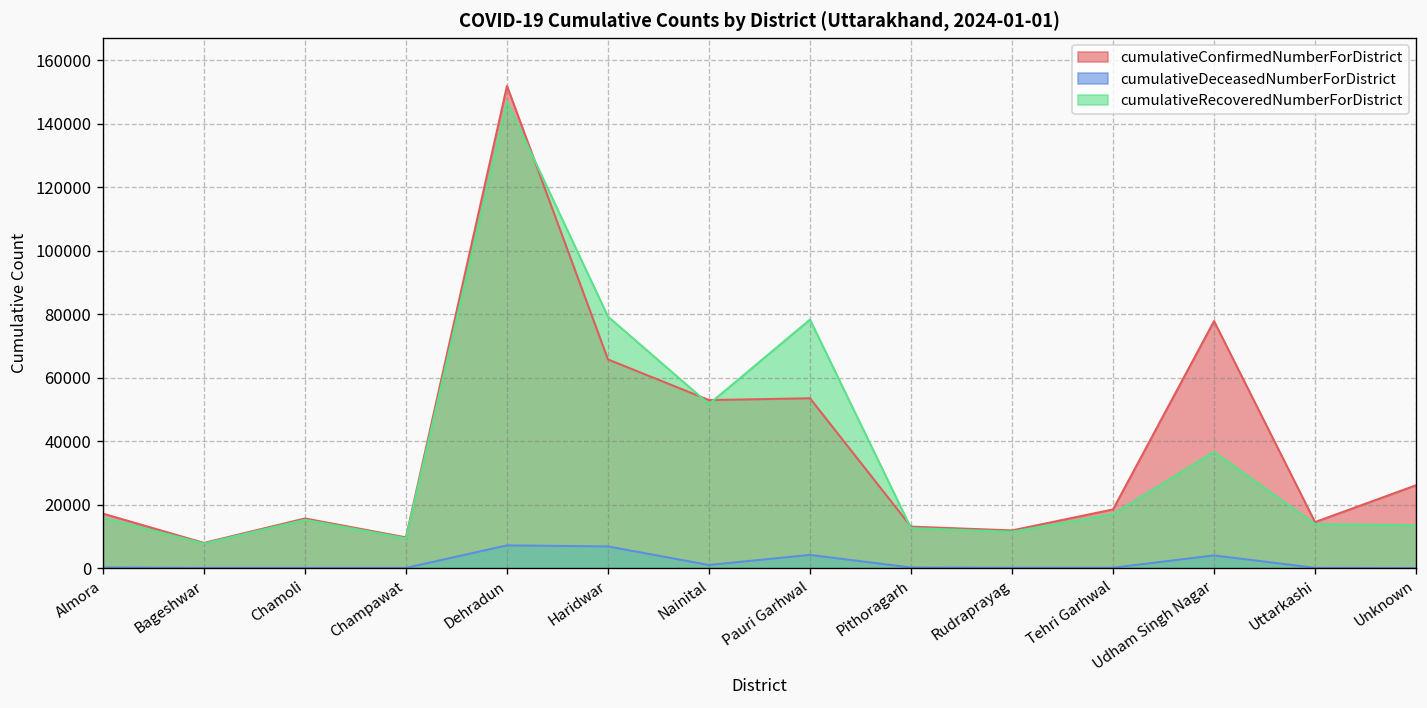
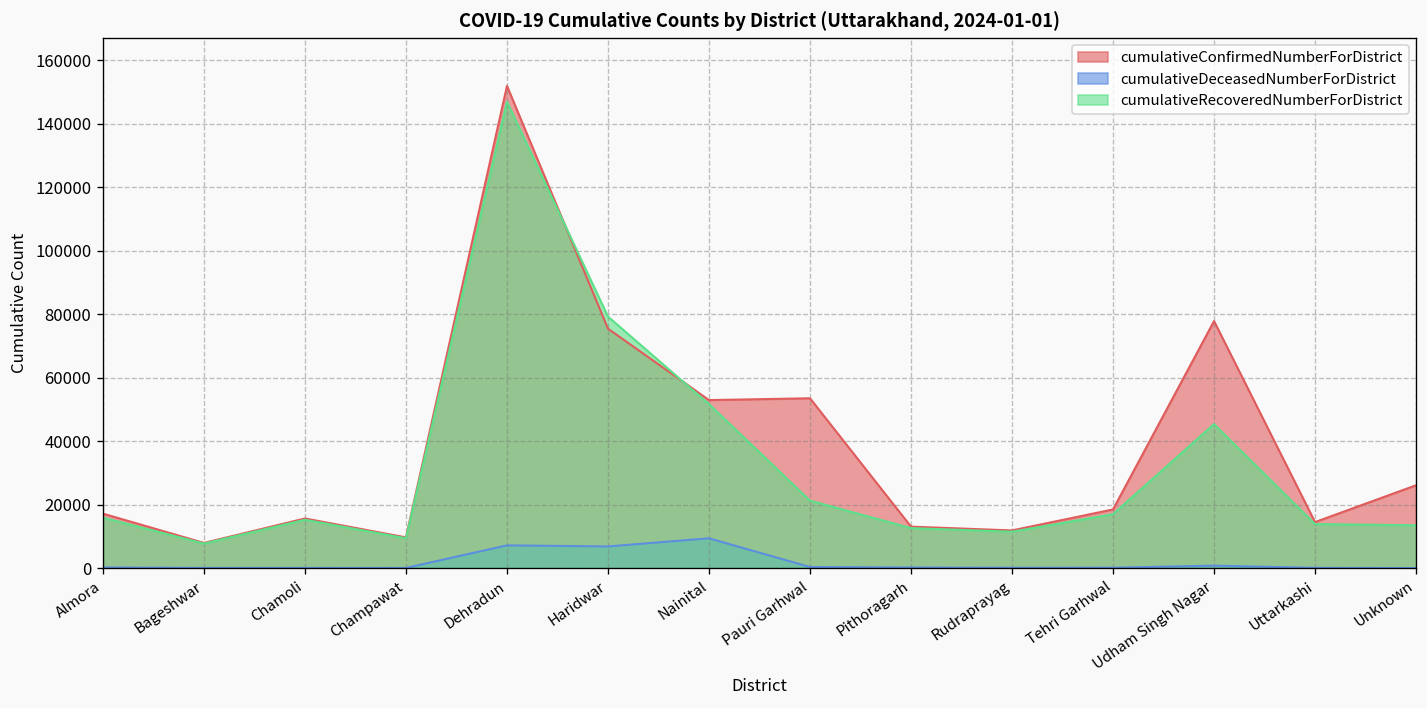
  {
    "cumulativeConfirmedNumberForDistrict": {
      "Almora": 17000,
      "Dehradun": 152000,
-     "Haridwar": 66000,
+     "Haridwar": 75000,
      "Nainital": 53000,
      "Pauri Garhwal": 53000,
      "Tehri Garhwal": 18000,
      "Udham Singh Nagar": 78000,
      "Unknown": 26000
    },
    "cumulativeDeceasedNumberForDistrict": {
      "Almora": 0,
      "Bageshwar": 0,
      "Chamoli": 0,
      "Champawat": 0,
      "Dehradun": 7000,
      "Haridwar": 7000,
-     "Nainital": 1000,
-     "Pauri Garhwal": 4000,
+     "Nainital": 9000,
+     "Pauri Garhwal": 0,
      "Pithoragarh": 0,
      "Rudraprayag": 0,
      "Tehri Garhwal": 0,
-     "Udham Singh Nagar": 4000,
+     "Udham Singh Nagar": 1000,
      "Uttarkashi": 0,
      "Unknown": 0
    },
    "cumulativeRecoveredNumberForDistrict": {
      "Almora": 16000,
      "Dehradun": 147000,
      "Haridwar": 79000,
      "Nainital": 52000,
-     "Pauri Garhwal": 78000,
+     "Pauri Garhwal": 21000,
      "Tehri Garhwal": 17000,
-     "Udham Singh Nagar": 37000,
+     "Udham Singh Nagar": 45000,
      "Unknown": 13000
    }
  }
